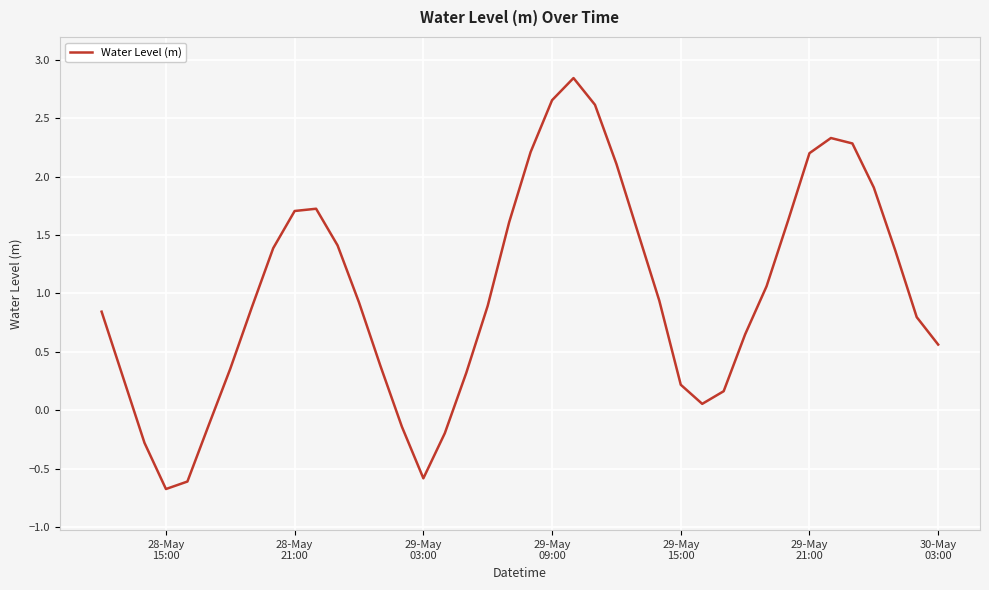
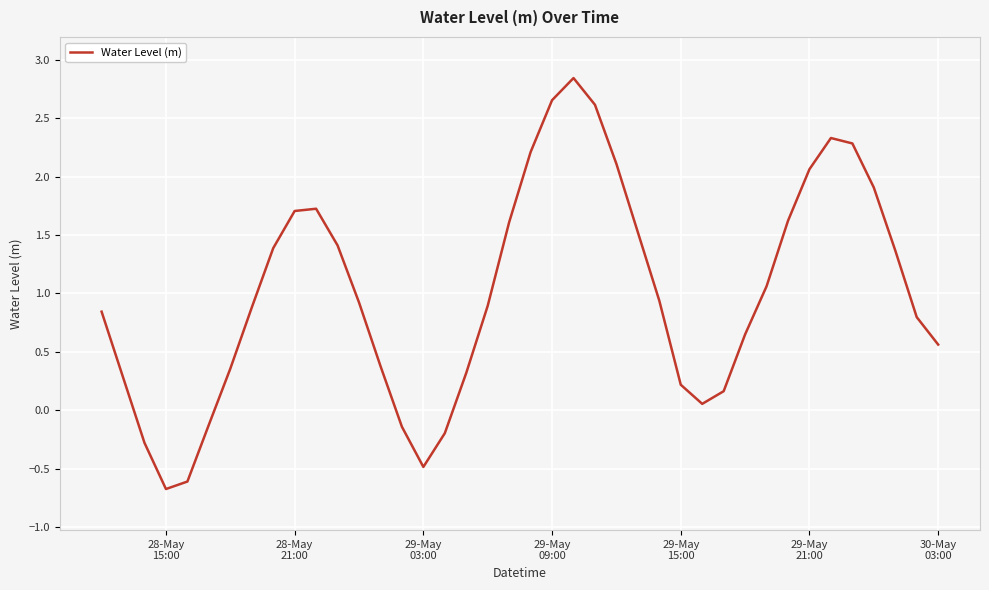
  {
    "28-May 15:00": -0.68,
    "28-May 21:00": 1.71,
-   "29-May 03:00": -0.58,
+   "29-May 03:00": -0.49,
    "29-May 09:00": 2.65,
    "29-May 15:00": 0.22,
-   "29-May 21:00": 2.20,
+   "29-May 21:00": 2.06,
    "30-May 03:00": 0.56
  }
